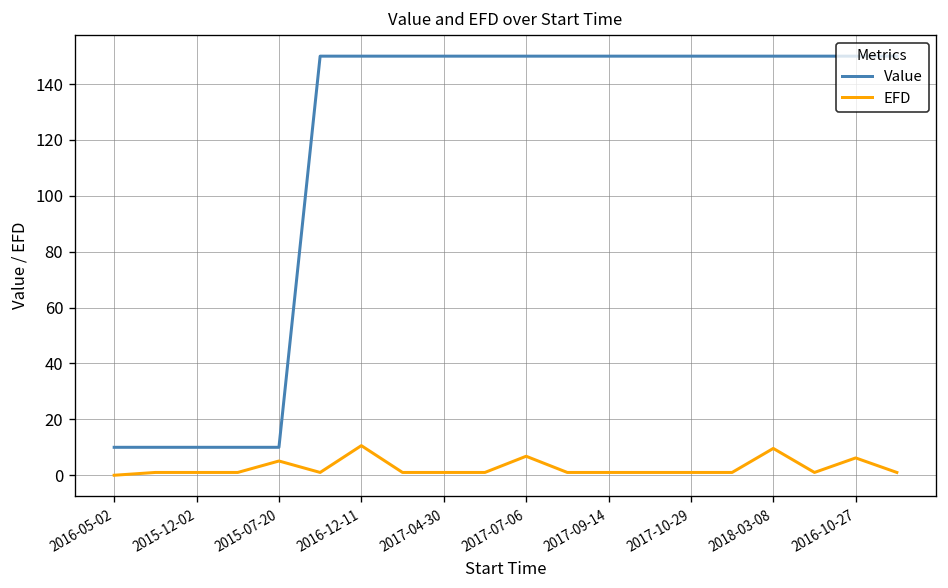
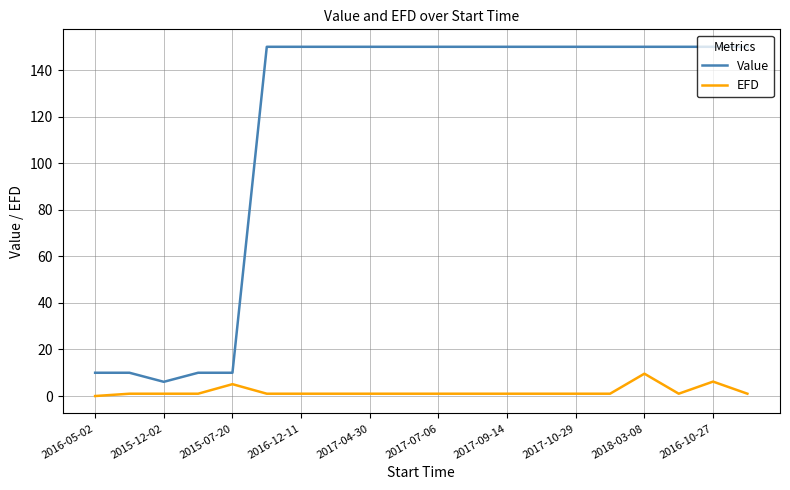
  {
    "Value": {
      "2016-05-02": 10,
-     "2015-12-02": 10,
+     "2015-12-02": 6,
      "2015-07-20": 10,
      "2016-12-11": 150,
      "2017-04-30": 150,
      "2017-07-06": 150,
      "2017-09-14": 150,
      "2017-10-29": 150,
      "2018-03-08": 150
    },
    "EFD": {
      "2016-05-02": 0,
      "2015-12-02": 1,
      "2015-07-20": 5,
-     "2016-12-11": 11,
+     "2016-12-11": 1,
      "2017-04-30": 1,
-     "2017-07-06": 7,
+     "2017-07-06": 1,
      "2017-09-14": 1,
      "2017-10-29": 1,
      "2018-03-08": 10,
      "2016-10-27": 6
    }
  }
